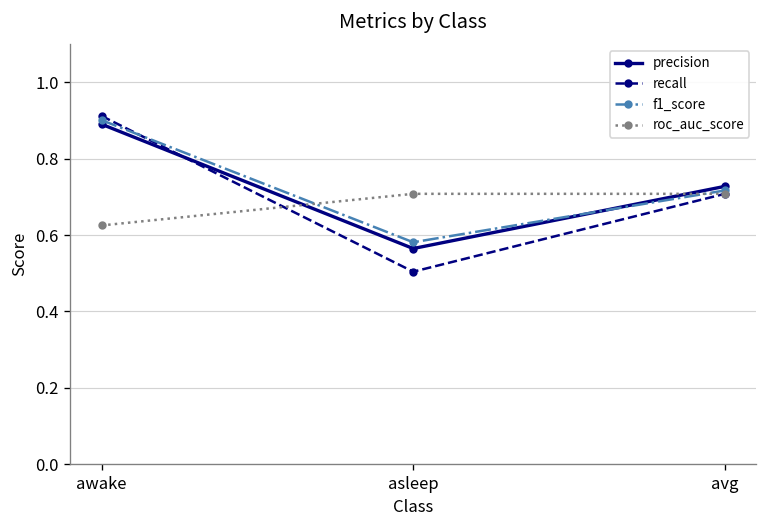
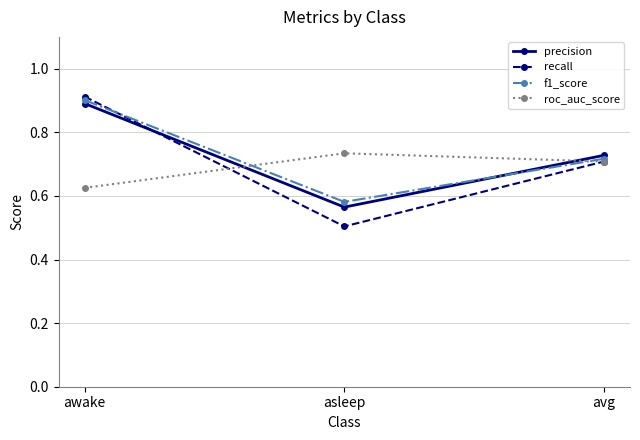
  {
    "f1_score": {
      "awake": 0.90,
      "asleep": 0.58,
      "avg": 0.72
    },
    "roc_auc_score": {
      "awake": 0.63,
-     "asleep": 0.71
+     "asleep": 0.73
    }
  }
